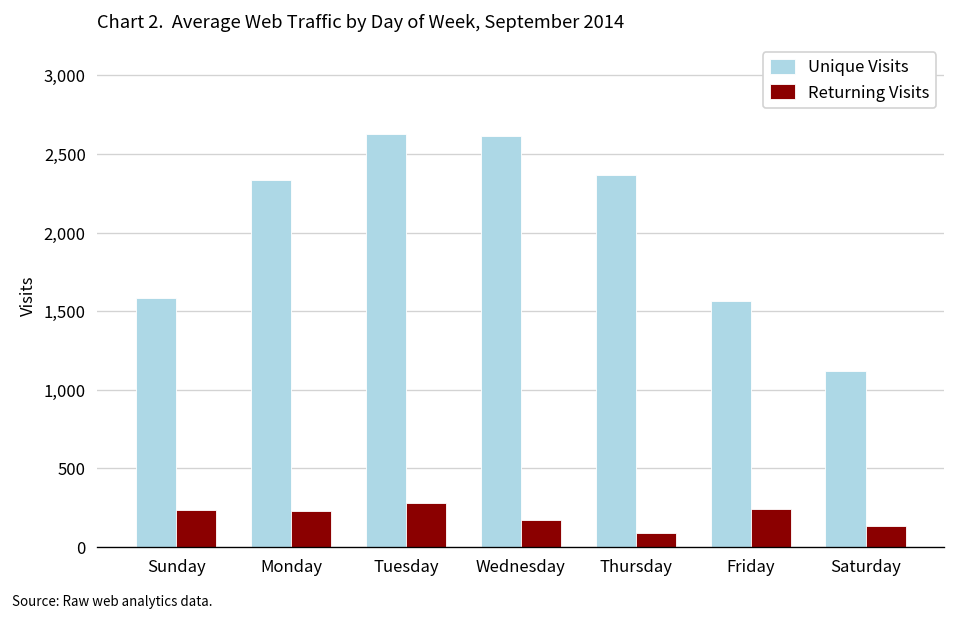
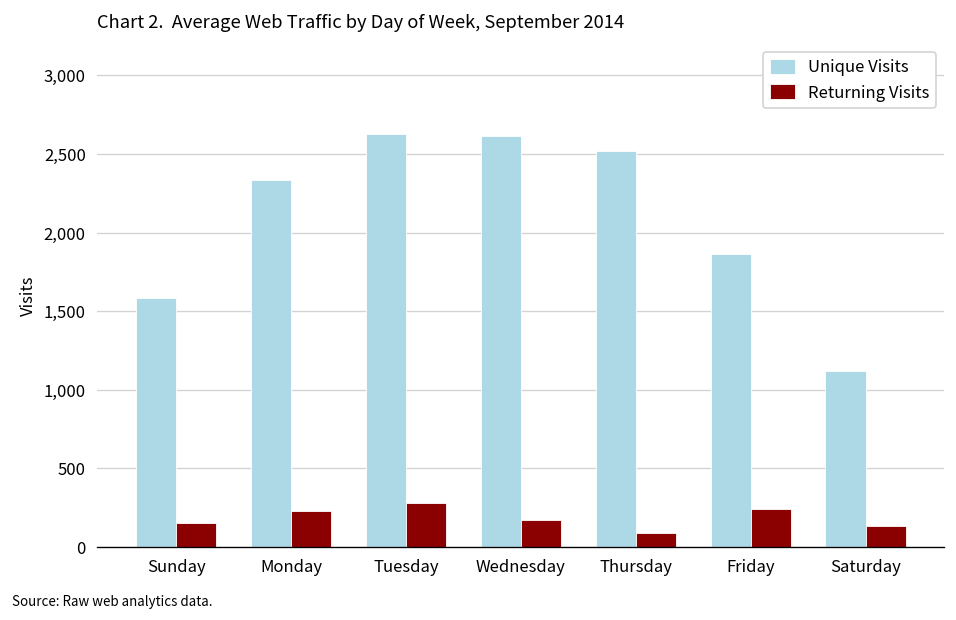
  {
    "Unique Visits": {
      "Sunday": "1,580",
      "Monday": "2,330",
      "Tuesday": "2,630",
      "Wednesday": "2,610",
-     "Thursday": "2,370",
-     "Friday": "1,570",
+     "Thursday": "2,520",
+     "Friday": "1,860",
      "Saturday": "1,120"
    },
    "Returning Visits": {
-     "Sunday": "240",
+     "Sunday": "150",
      "Monday": "230",
      "Tuesday": "280",
      "Wednesday": "170",
      "Thursday": "90",
      "Friday": "240",
      "Saturday": "130"
    }
  }
